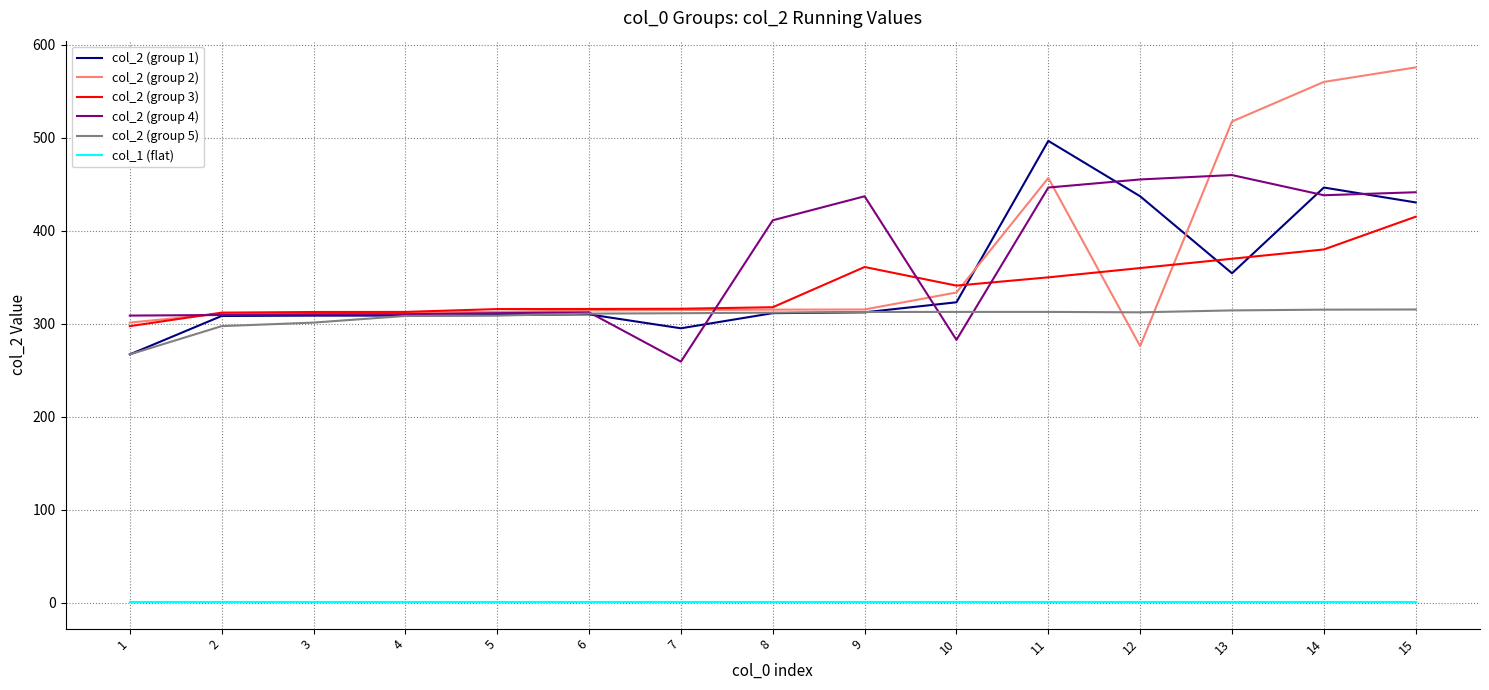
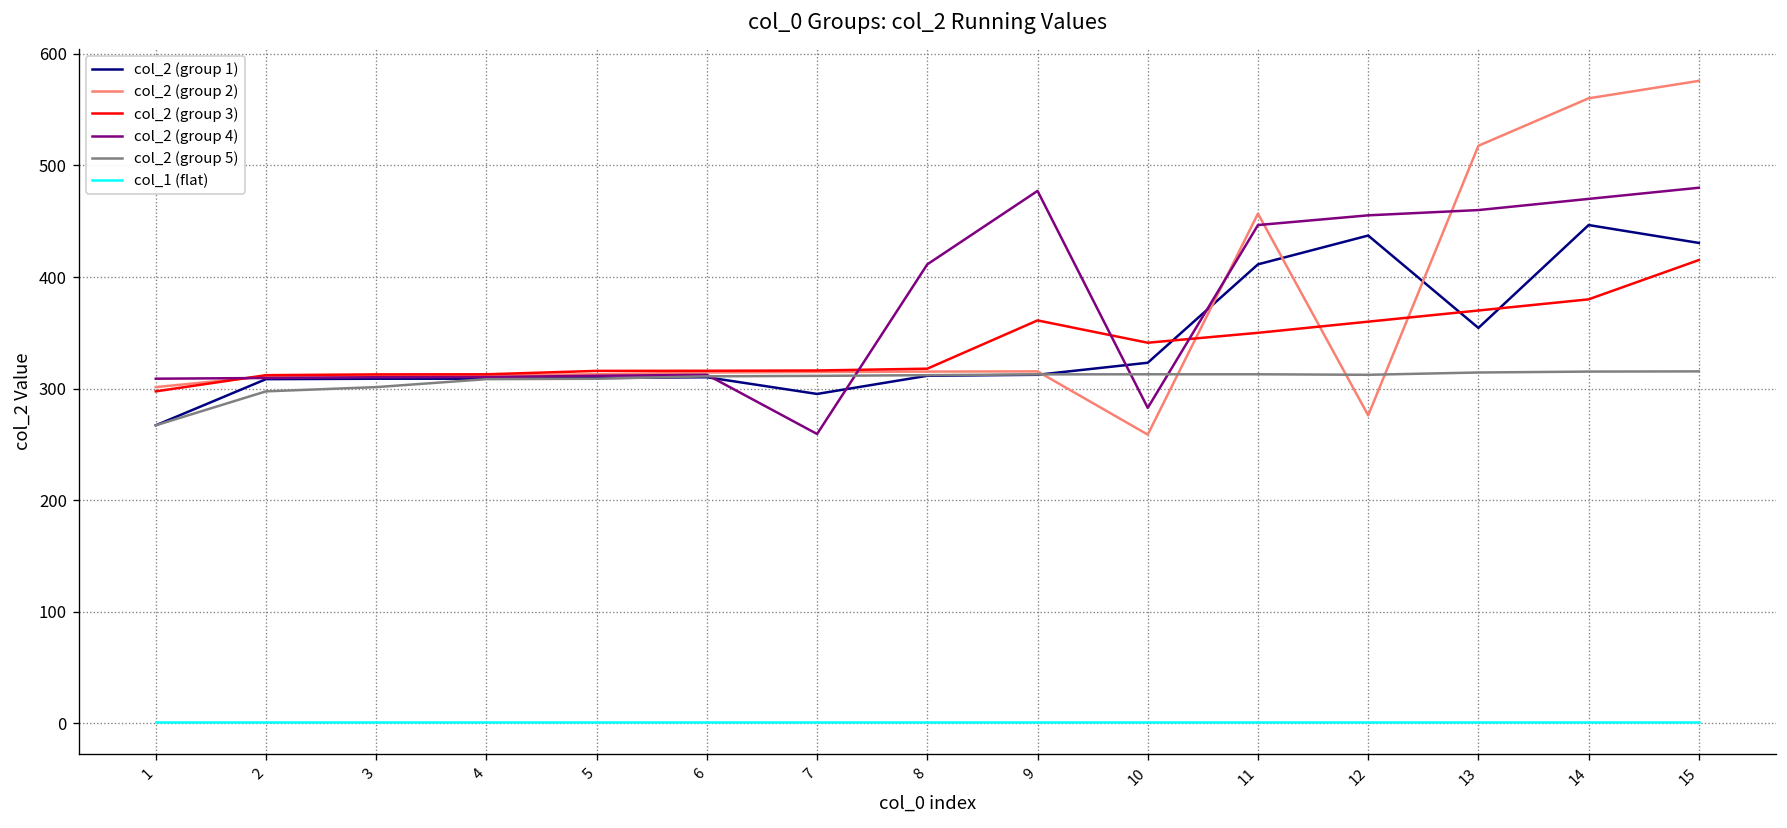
  {
    "col_2 (group 1)": {
      "7": 300,
      "10": 320,
-     "11": 500,
+     "11": 410,
      "12": 440,
      "13": 350,
      "14": 450,
      "15": 430
    },
    "col_2 (group 2)": {
      "1": 300,
-     "10": 330,
+     "10": 260,
      "11": 460,
      "12": 280,
      "13": 520,
      "14": 560,
      "15": 580
    },
    "col_2 (group 3)": {
      "1": 300,
      "5": 320,
      "9": 360,
      "10": 340,
      "11": 350,
      "12": 360,
      "13": 370,
      "14": 380,
      "15": 420
    },
    "col_2 (group 4)": {
      "1": 310,
      "7": 260,
      "8": 410,
-     "9": 440,
+     "9": 480,
      "10": 280,
      "11": 450,
      "12": 460,
      "13": 460,
-     "14": 440,
-     "15": 440
+     "14": 470,
+     "15": 480
    },
    "col_2 (group 5)": {
      "2": 300,
      "3": 300,
      "7": 310,
      "10": 310,
      "11": 310,
      "12": 310,
      "13": 310,
      "14": 320,
      "15": 320
    },
    "col_1 (flat)": {
      "1": 0,
      "2": 0,
      "3": 0,
      "4": 0,
      "5": 0,
      "6": 0,
      "7": 0,
      "8": 0,
      "9": 0,
      "10": 0,
      "11": 0,
      "12": 0,
      "13": 0,
      "14": 0,
      "15": 0
    }
  }
